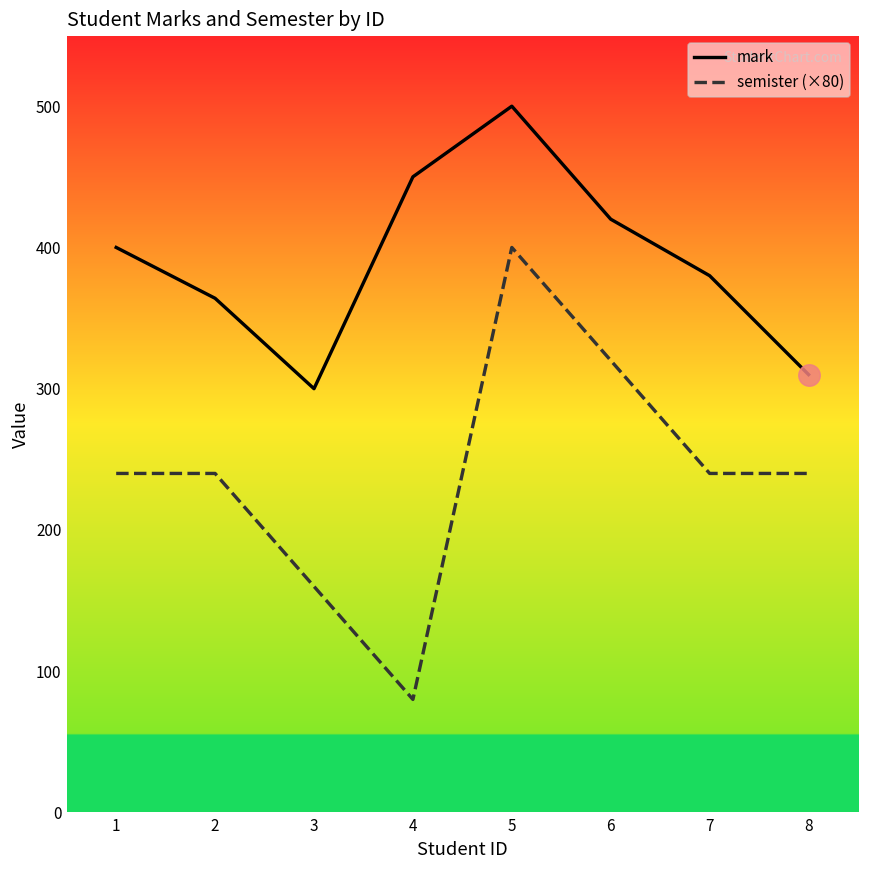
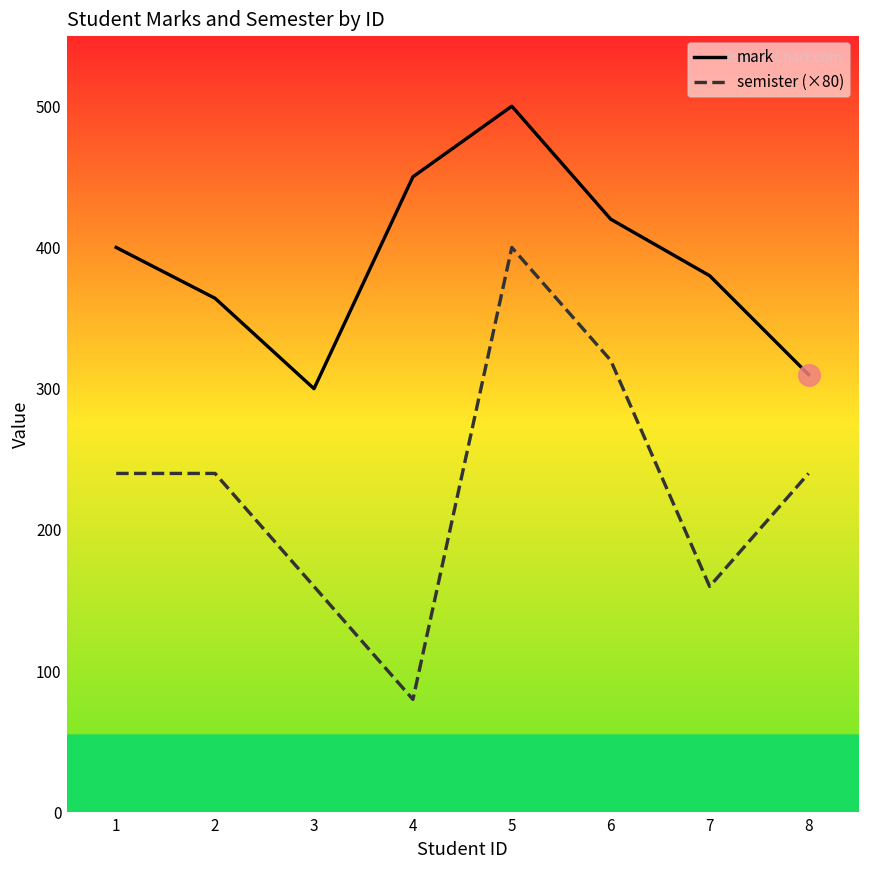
  {
    "mark": {
      "1": 400,
      "2": 364,
      "3": 300,
      "4": 450,
      "5": 500,
      "6": 420,
      "7": 380
    },
    "semister (×80)": {
      "1": 240,
      "2": 240,
      "3": 160,
      "4": 80,
      "5": 400,
      "6": 320,
-     "7": 240,
+     "7": 160,
      "8": 240
    }
  }
